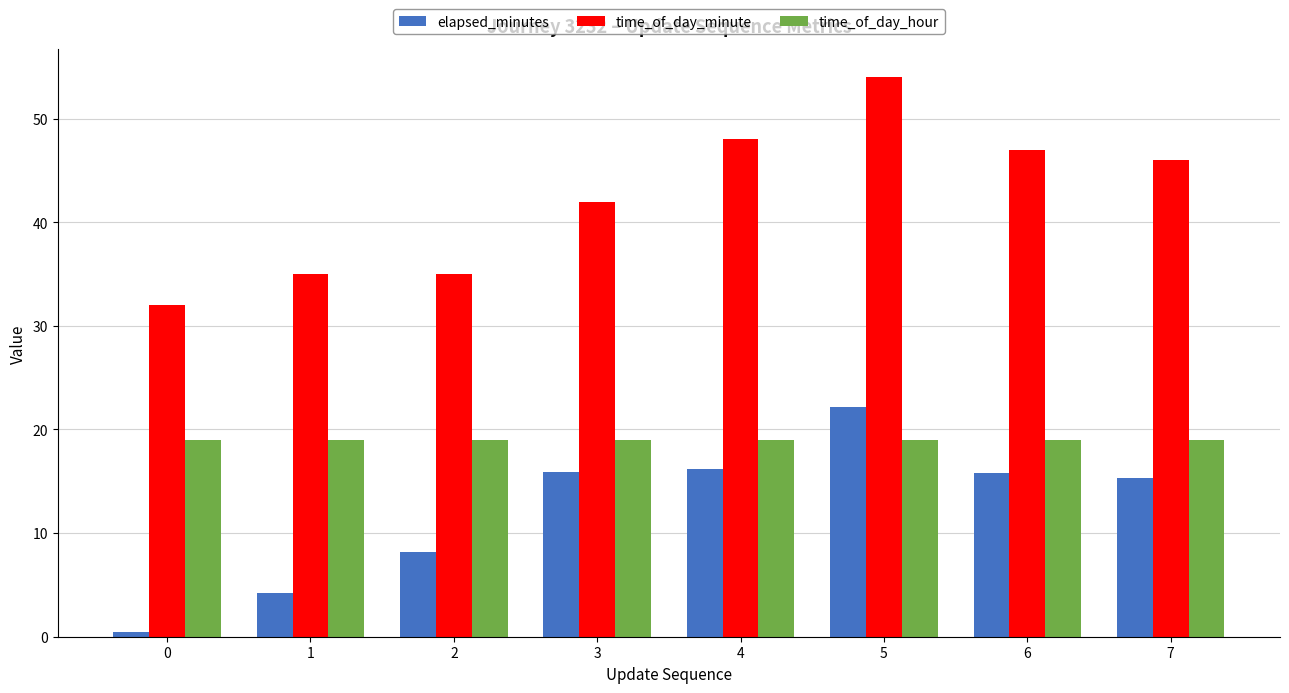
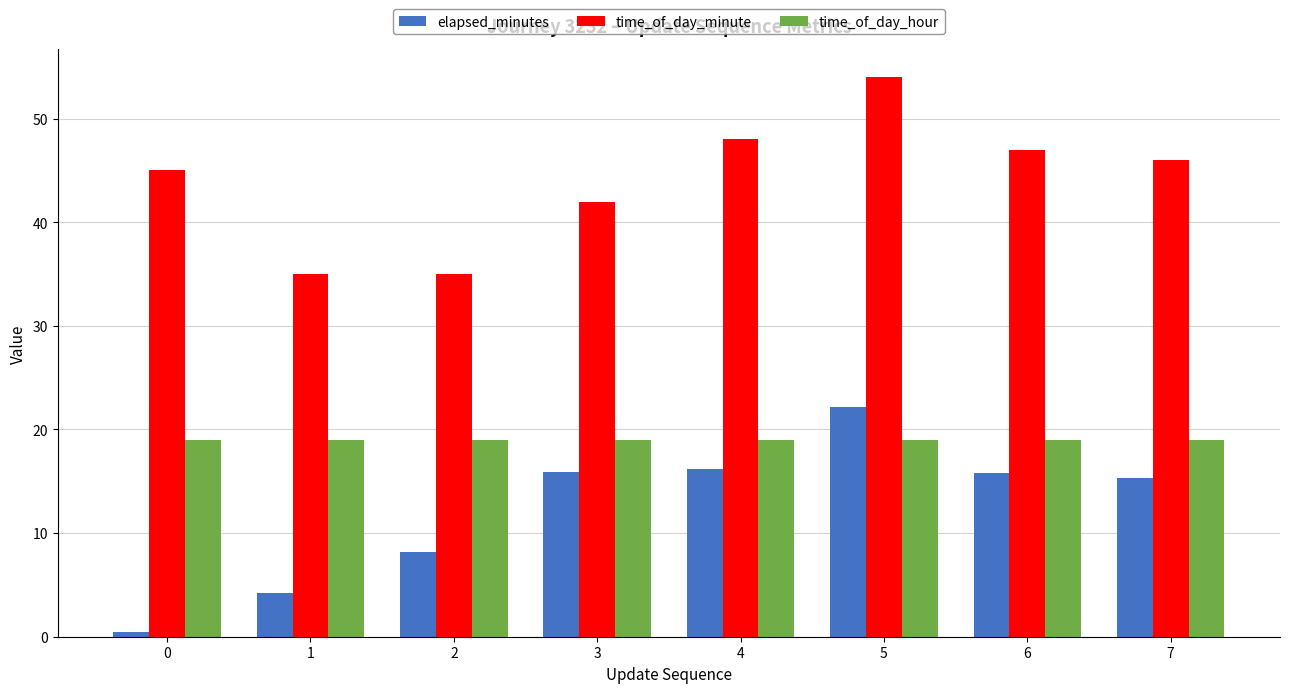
  {
    "elapsed_minutes": {
      "0": 0.4,
      "1": 4,
      "2": 8,
      "3": 16,
      "4": 16,
      "5": 22,
      "6": 16,
      "7": 15.3
    },
    "time_of_day_minute": {
-     "0": 32,
+     "0": 45,
      "1": 35,
      "2": 35,
      "3": 42,
      "4": 48,
      "5": 54,
      "6": 47,
      "7": 46
    },
    "time_of_day_hour": {
      "0": 19,
      "1": 19,
      "2": 19,
      "3": 19,
      "4": 19,
      "5": 19,
      "6": 19,
      "7": 19
    }
  }
